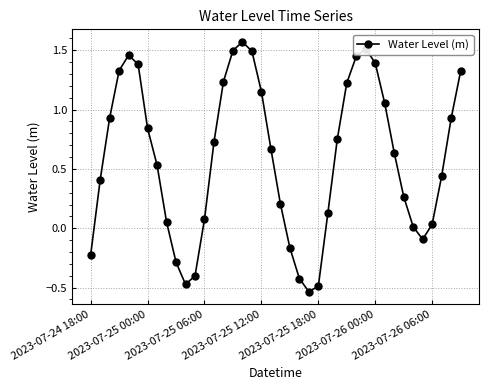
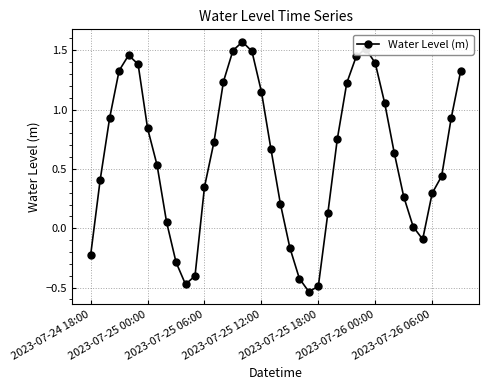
  {
    "2023-07-24 18:00": -0.22,
    "2023-07-25 00:00": 0.84,
-   "2023-07-25 06:00": 0.08,
+   "2023-07-25 06:00": 0.35,
    "2023-07-25 12:00": 1.15,
    "2023-07-25 18:00": -0.49,
    "2023-07-26 00:00": 1.39,
-   "2023-07-26 06:00": 0.03
+   "2023-07-26 06:00": 0.29
  }
